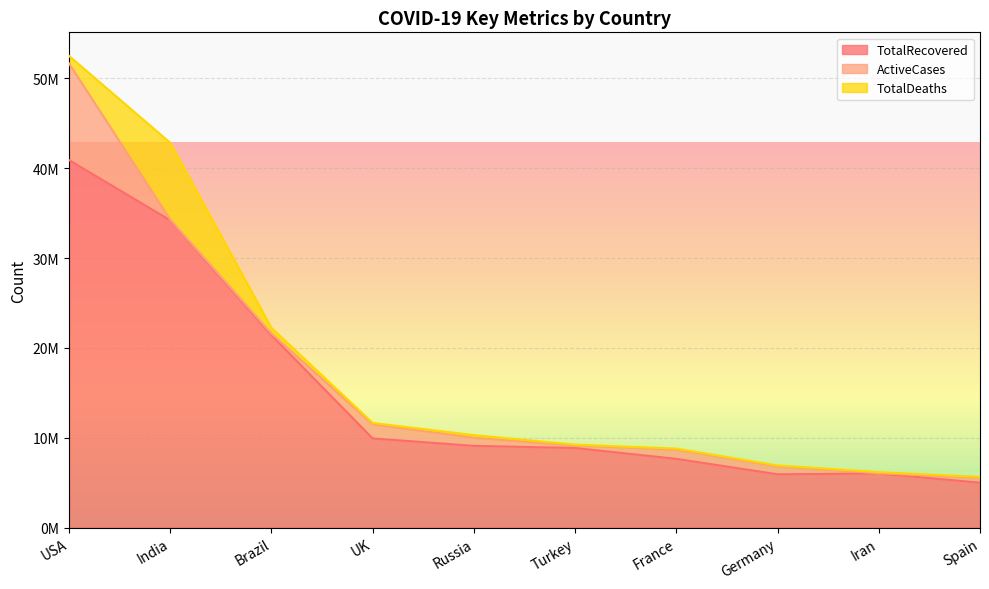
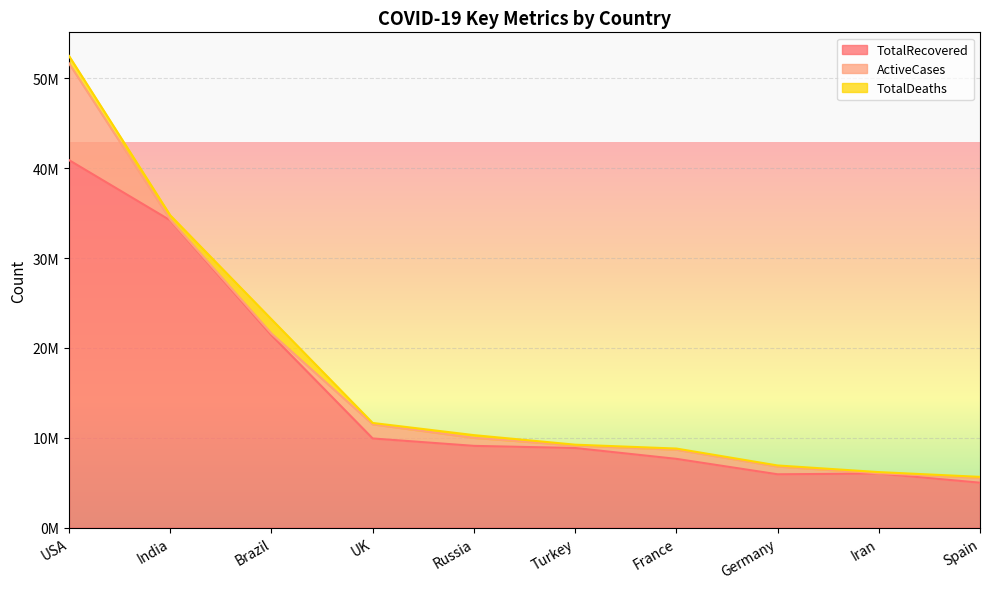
  {
    "TotalDeaths": {
      "USA": 1000000,
-     "India": 9000000,
-     "Brazil": 1000000,
+     "India": 0,
+     "Brazil": 2000000,
      "Russia": 0
    }
  }
